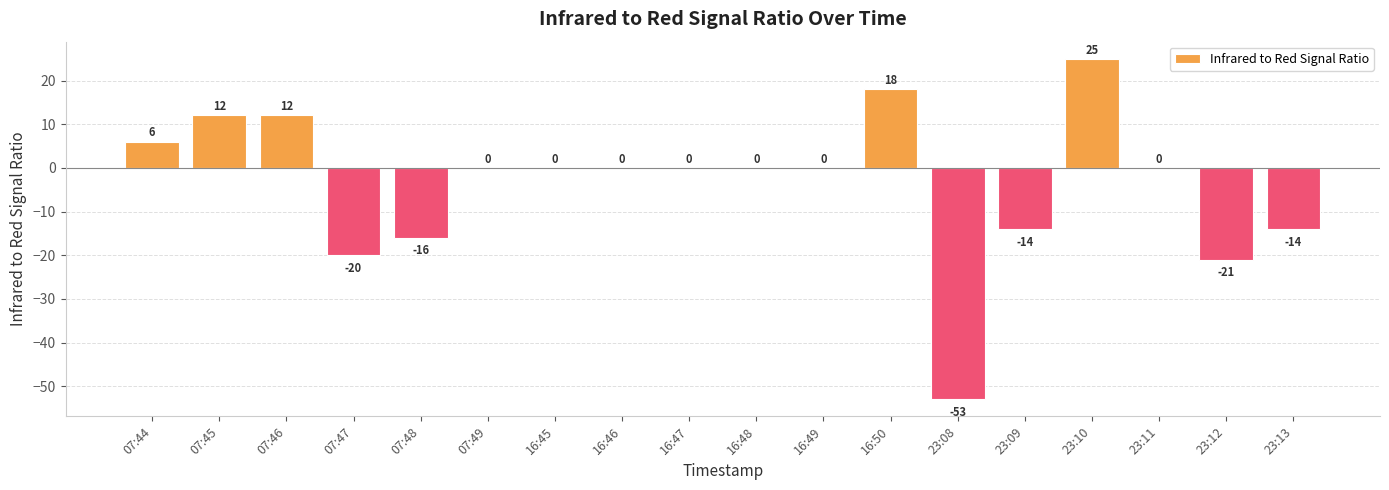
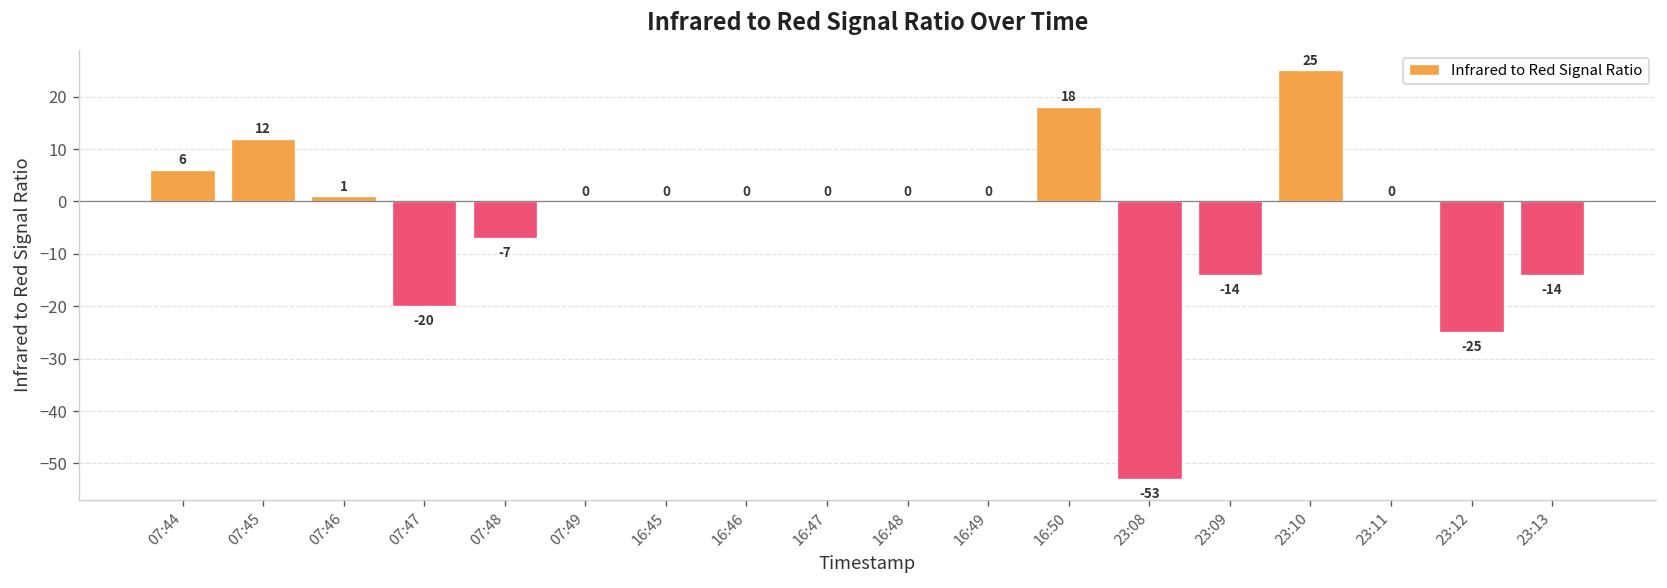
  {
    "07:44": 6,
    "07:45": 12,
-   "07:46": 12,
+   "07:46": 1,
    "07:47": -20,
-   "07:48": -16,
+   "07:48": -7,
    "07:49": 0,
    "16:45": 0,
    "16:46": 0,
    "16:47": 0,
    "16:48": 0,
    "16:49": 0,
    "16:50": 18,
    "23:08": -53,
    "23:09": -14,
    "23:10": 25,
    "23:11": 0,
-   "23:12": -21,
+   "23:12": -25,
    "23:13": -14
  }
